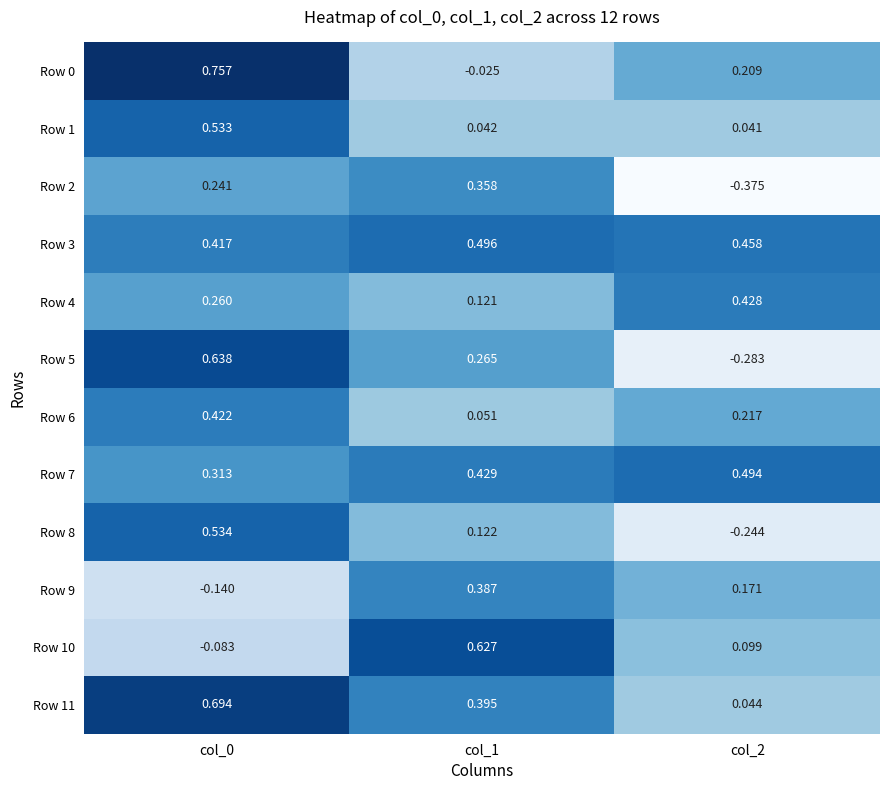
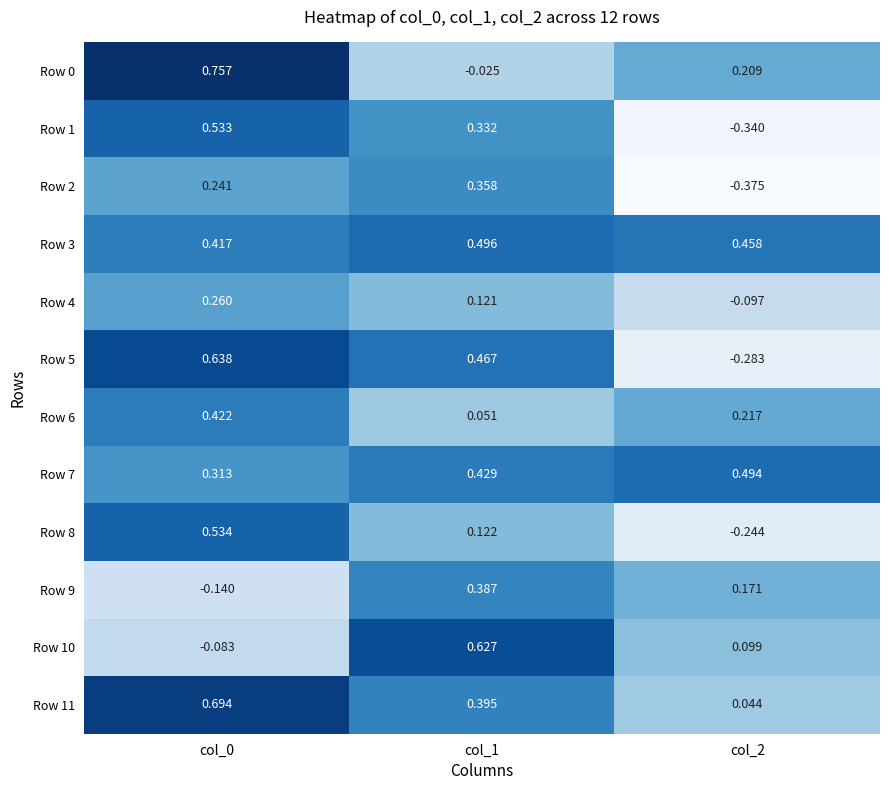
  {
    "Row 0": {
      "col_0": 0.757,
      "col_1": -0.025,
      "col_2": 0.209
    },
    "Row 1": {
      "col_0": 0.533,
-     "col_1": 0.042,
-     "col_2": 0.041
+     "col_1": 0.332,
+     "col_2": -0.340
    },
    "Row 2": {
      "col_0": 0.241,
      "col_1": 0.358,
      "col_2": -0.375
    },
    "Row 3": {
      "col_0": 0.417,
      "col_1": 0.496,
      "col_2": 0.458
    },
    "Row 4": {
      "col_0": 0.260,
      "col_1": 0.121,
-     "col_2": 0.428
+     "col_2": -0.097
    },
    "Row 5": {
      "col_0": 0.638,
-     "col_1": 0.265,
+     "col_1": 0.467,
      "col_2": -0.283
    },
    "Row 6": {
      "col_0": 0.422,
      "col_1": 0.051,
      "col_2": 0.217
    },
    "Row 7": {
      "col_0": 0.313,
      "col_1": 0.429,
      "col_2": 0.494
    },
    "Row 8": {
      "col_0": 0.534,
      "col_1": 0.122,
      "col_2": -0.244
    },
    "Row 9": {
      "col_0": -0.140,
      "col_1": 0.387,
      "col_2": 0.171
    },
    "Row 10": {
      "col_0": -0.083,
      "col_1": 0.627,
      "col_2": 0.099
    },
    "Row 11": {
      "col_0": 0.694,
      "col_1": 0.395,
      "col_2": 0.044
    }
  }
